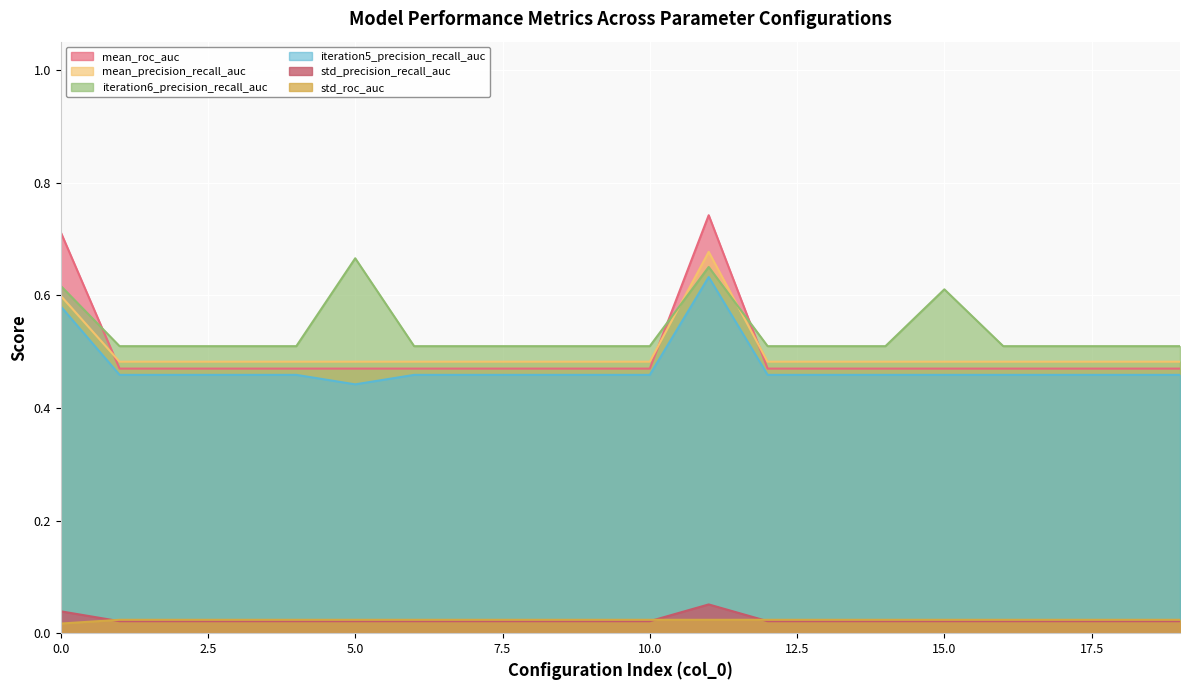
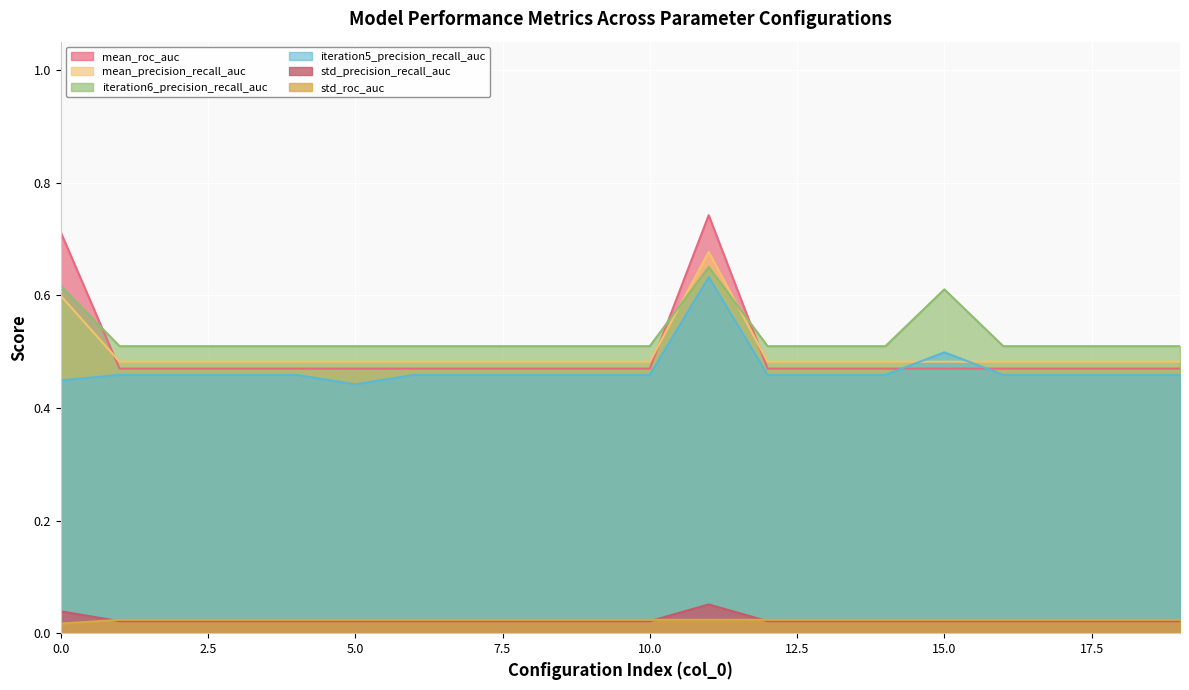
  {
    "iteration6_precision_recall_auc": {
      "0.0": 0.62,
-     "5.0": 0.67,
+     "5.0": 0.51,
      "10.0": 0.51,
      "15.0": 0.61
    },
    "iteration5_precision_recall_auc": {
-     "0.0": 0.58,
+     "0.0": 0.45,
      "5.0": 0.44,
      "10.0": 0.46,
-     "15.0": 0.46
+     "15.0": 0.50
    }
  }
